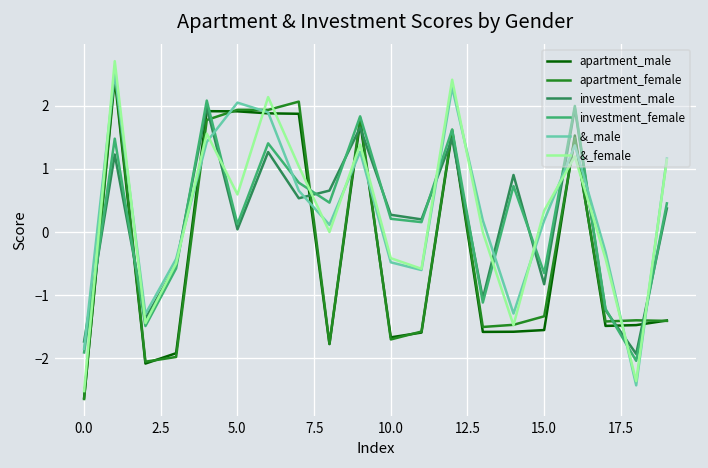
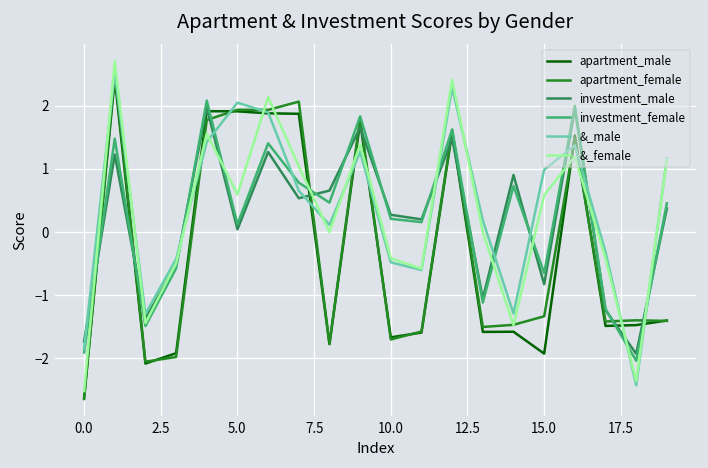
  {
    "apartment_male": {
-     "15.0": -1.6
+     "15.0": -1.9
    },
    "&_male": {
      "0.0": -1.8,
      "5.0": 2.0,
      "10.0": -0.5,
-     "15.0": 0.2
+     "15.0": 1.0
    },
    "&_female": {
      "0.0": -2.5,
      "5.0": 0.6,
      "10.0": -0.4,
-     "15.0": 0.3
+     "15.0": 0.6
    }
  }
